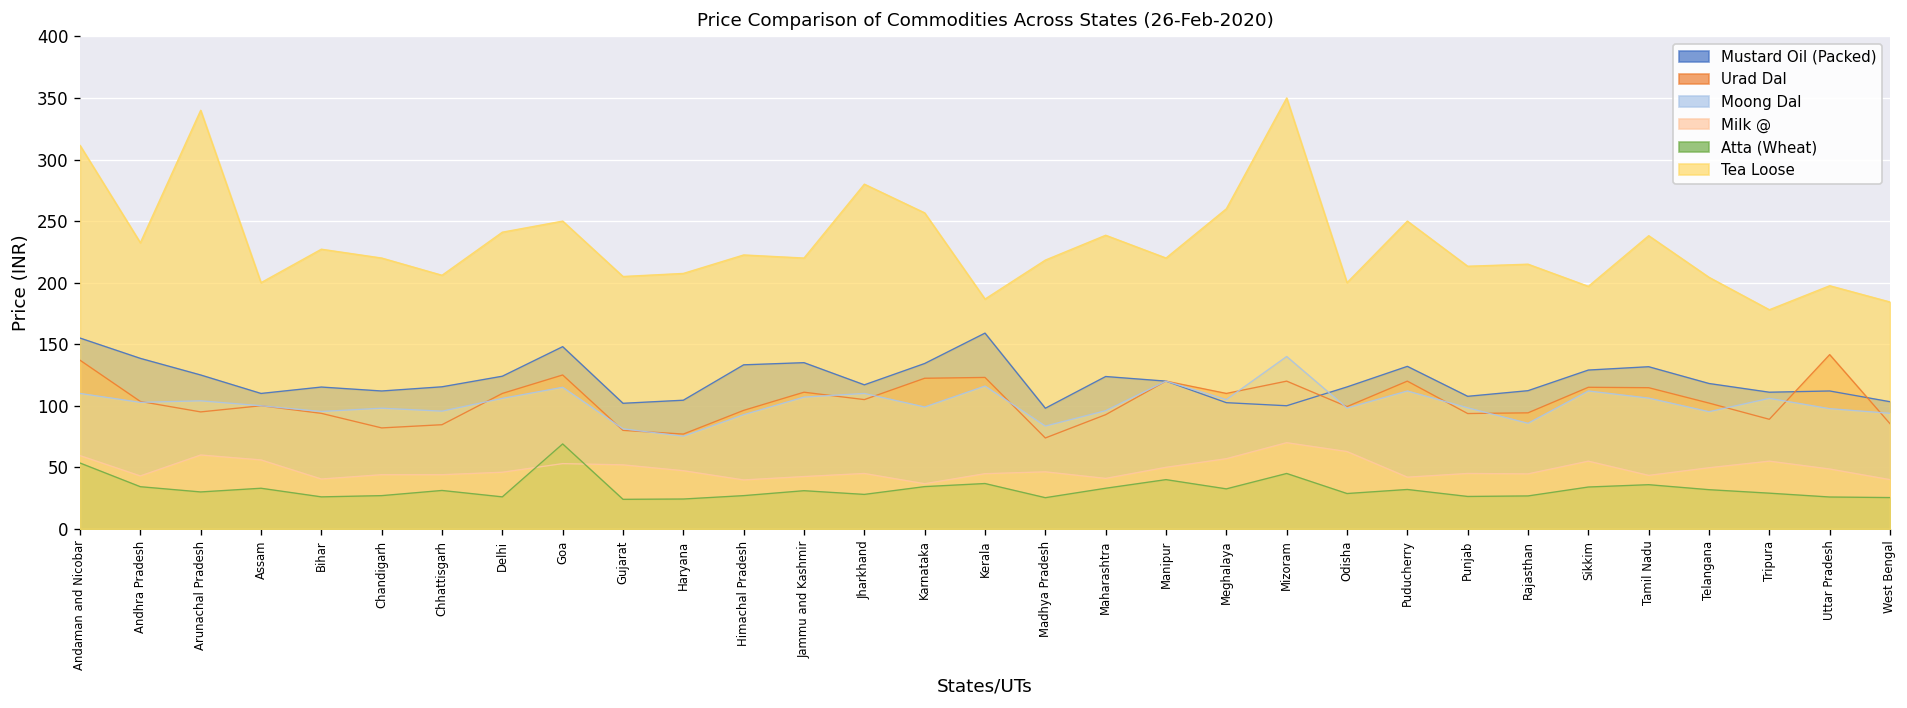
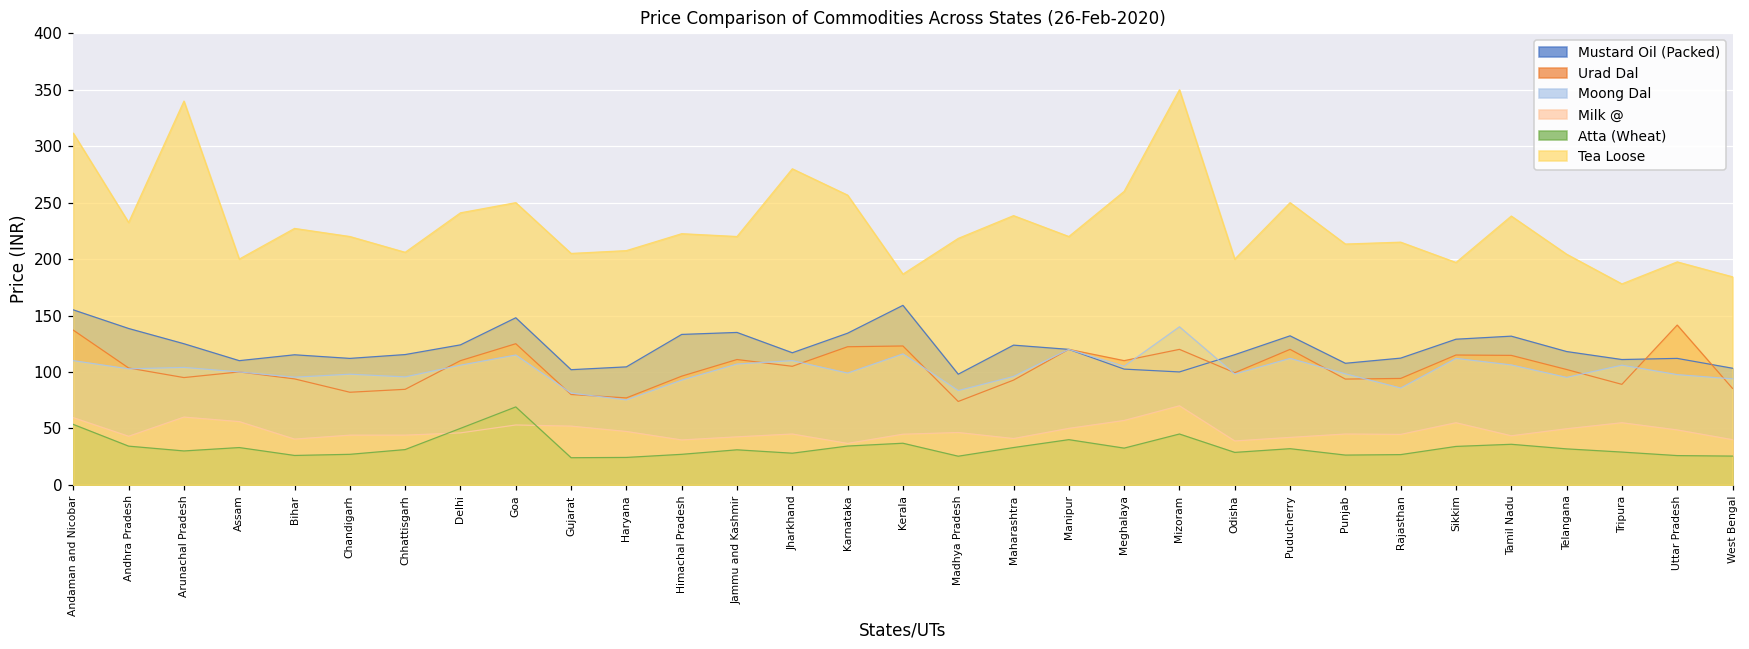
  {
    "Mustard Oil (Packed)": {
      "Andaman and Nicobar": 155,
      "Andhra Pradesh": 139,
      "Arunachal Pradesh": 125,
      "Assam": 110,
      "Bihar": 115,
      "Chandigarh": 112,
      "Chhattisgarh": 115,
      "Delhi": 124,
      "Goa": 148,
      "Gujarat": 102,
      "Haryana": 105,
      "Himachal Pradesh": 133,
      "Jammu and Kashmir": 135,
      "Jharkhand": 117,
      "Karnataka": 134,
      "Kerala": 159,
      "Madhya Pradesh": 98,
      "Maharashtra": 124,
      "Meghalaya": 103,
      "Mizoram": 100,
      "Odisha": 115,
      "Puducherry": 132,
      "Punjab": 108,
      "Rajasthan": 112,
      "Sikkim": 129,
      "Tamil Nadu": 132,
      "Telangana": 118,
      "Tripura": 111,
      "Uttar Pradesh": 112,
      "West Bengal": 103
    },
    "Urad Dal": {
      "Andaman and Nicobar": 137,
      "Arunachal Pradesh": 95,
      "Chandigarh": 82,
      "Chhattisgarh": 85,
      "Delhi": 110,
      "Goa": 125,
      "Himachal Pradesh": 96,
      "Jammu and Kashmir": 111,
      "Jharkhand": 105,
      "Karnataka": 122,
      "Kerala": 123,
      "Madhya Pradesh": 74,
      "Maharashtra": 93,
      "Meghalaya": 110,
      "Mizoram": 120,
      "Puducherry": 120,
      "Punjab": 94,
      "Rajasthan": 94,
      "Sikkim": 115,
      "Tamil Nadu": 115,
      "Telangana": 102,
      "Tripura": 89,
      "Uttar Pradesh": 142,
      "West Bengal": 85
    },
    "Moong Dal": {
      "Andaman and Nicobar": 110,
      "Arunachal Pradesh": 104,
      "Chandigarh": 98,
      "Chhattisgarh": 96,
      "Delhi": 106,
      "Goa": 115,
      "Himachal Pradesh": 93,
      "Jammu and Kashmir": 107,
      "Jharkhand": 110,
      "Karnataka": 99,
      "Kerala": 116,
      "Madhya Pradesh": 84,
      "Maharashtra": 96,
      "Meghalaya": 105,
      "Mizoram": 140,
      "Puducherry": 112,
      "Punjab": 98,
      "Rajasthan": 86,
      "Sikkim": 112,
      "Tamil Nadu": 106,
      "Telangana": 95,
      "Tripura": 106,
      "Uttar Pradesh": 98,
      "West Bengal": 94
    },
    "Milk @": {
      "Andaman and Nicobar": 60,
      "Andhra Pradesh": 43,
      "Arunachal Pradesh": 60,
      "Assam": 56,
      "Bihar": 41,
      "Chandigarh": 44,
      "Chhattisgarh": 44,
      "Delhi": 46,
      "Goa": 53,
      "Gujarat": 52,
      "Haryana": 47,
      "Himachal Pradesh": 40,
      "Jammu and Kashmir": 43,
      "Jharkhand": 45,
      "Kerala": 45,
      "Madhya Pradesh": 46,
      "Maharashtra": 41,
      "Manipur": 50,
      "Meghalaya": 57,
      "Mizoram": 70,
-     "Odisha": 63,
+     "Odisha": 39,
      "Puducherry": 42,
      "Punjab": 45,
      "Rajasthan": 45,
      "Sikkim": 55,
      "Tamil Nadu": 43,
      "Telangana": 50,
      "Tripura": 55,
      "Uttar Pradesh": 49,
      "West Bengal": 40
    },
    "Atta (Wheat)": {
      "Andaman and Nicobar": 54,
      "Andhra Pradesh": 34,
      "Arunachal Pradesh": 30,
      "Assam": 33,
      "Bihar": 26,
      "Chandigarh": 27,
      "Chhattisgarh": 31,
-     "Delhi": 26,
+     "Delhi": 50,
      "Goa": 69,
      "Gujarat": 24,
      "Haryana": 24,
      "Himachal Pradesh": 27,
      "Jammu and Kashmir": 31,
      "Jharkhand": 28,
      "Kerala": 37,
      "Madhya Pradesh": 25,
      "Maharashtra": 33,
      "Manipur": 40,
      "Meghalaya": 33,
      "Mizoram": 45,
      "Odisha": 29,
      "Puducherry": 32,
      "Punjab": 26,
      "Rajasthan": 27,
      "Sikkim": 34,
      "Tamil Nadu": 36,
      "Telangana": 32,
      "Tripura": 29,
      "Uttar Pradesh": 26,
      "West Bengal": 25
    },
    "Tea Loose": {
      "Andaman and Nicobar": 312,
      "Andhra Pradesh": 232,
      "Arunachal Pradesh": 340,
      "Assam": 200,
      "Bihar": 227,
      "Chandigarh": 220,
      "Chhattisgarh": 206,
      "Delhi": 241,
      "Goa": 250,
      "Gujarat": 205,
      "Haryana": 208,
      "Himachal Pradesh": 223,
      "Jammu and Kashmir": 220,
      "Jharkhand": 280,
      "Karnataka": 257,
      "Kerala": 187,
      "Madhya Pradesh": 218,
      "Maharashtra": 239,
      "Manipur": 220,
      "Meghalaya": 260,
      "Mizoram": 350,
      "Odisha": 200,
      "Puducherry": 250,
      "Punjab": 213,
      "Rajasthan": 215,
      "Sikkim": 197,
      "Tamil Nadu": 238,
      "Telangana": 204,
      "Tripura": 178,
      "Uttar Pradesh": 198,
      "West Bengal": 184
    }
  }
